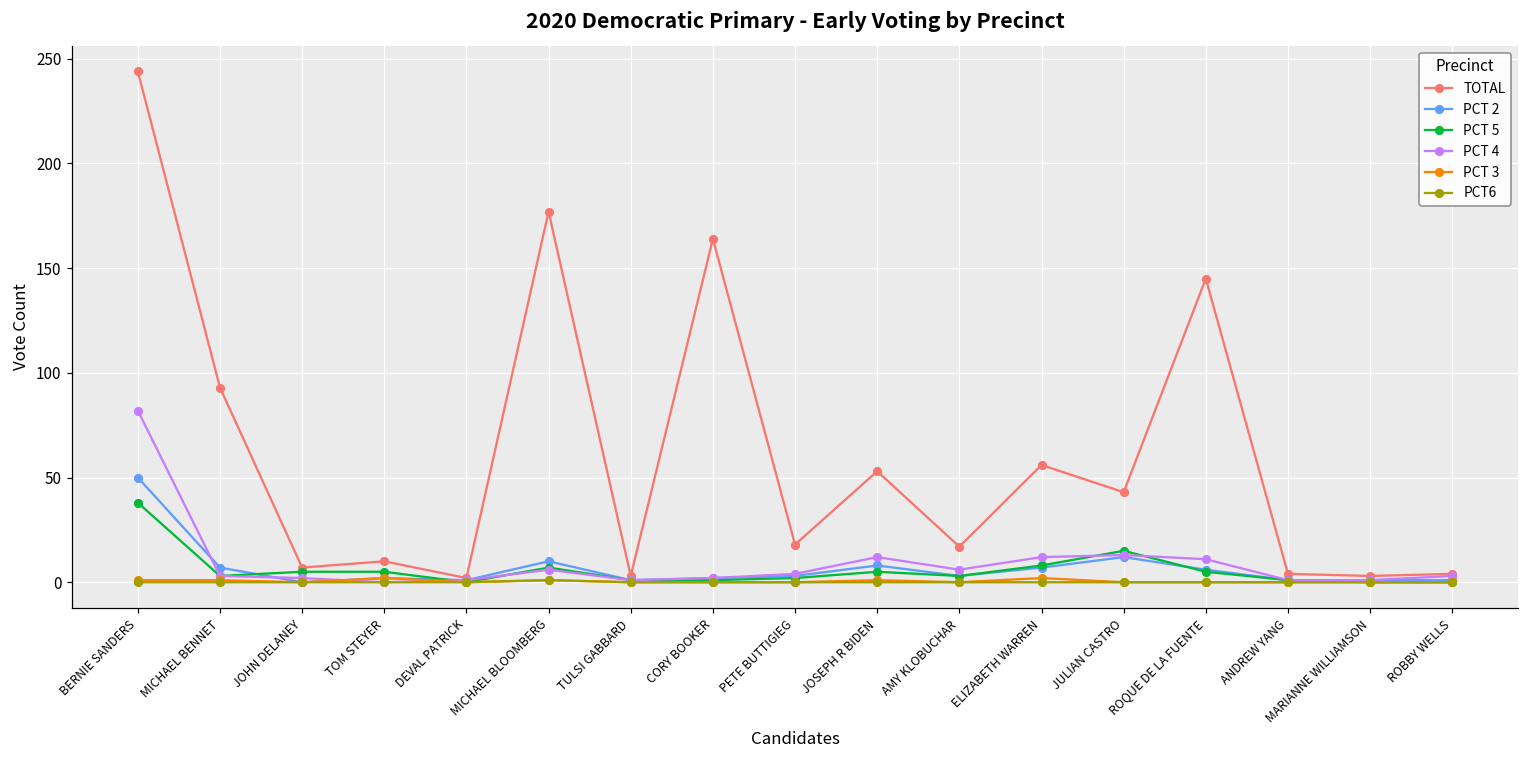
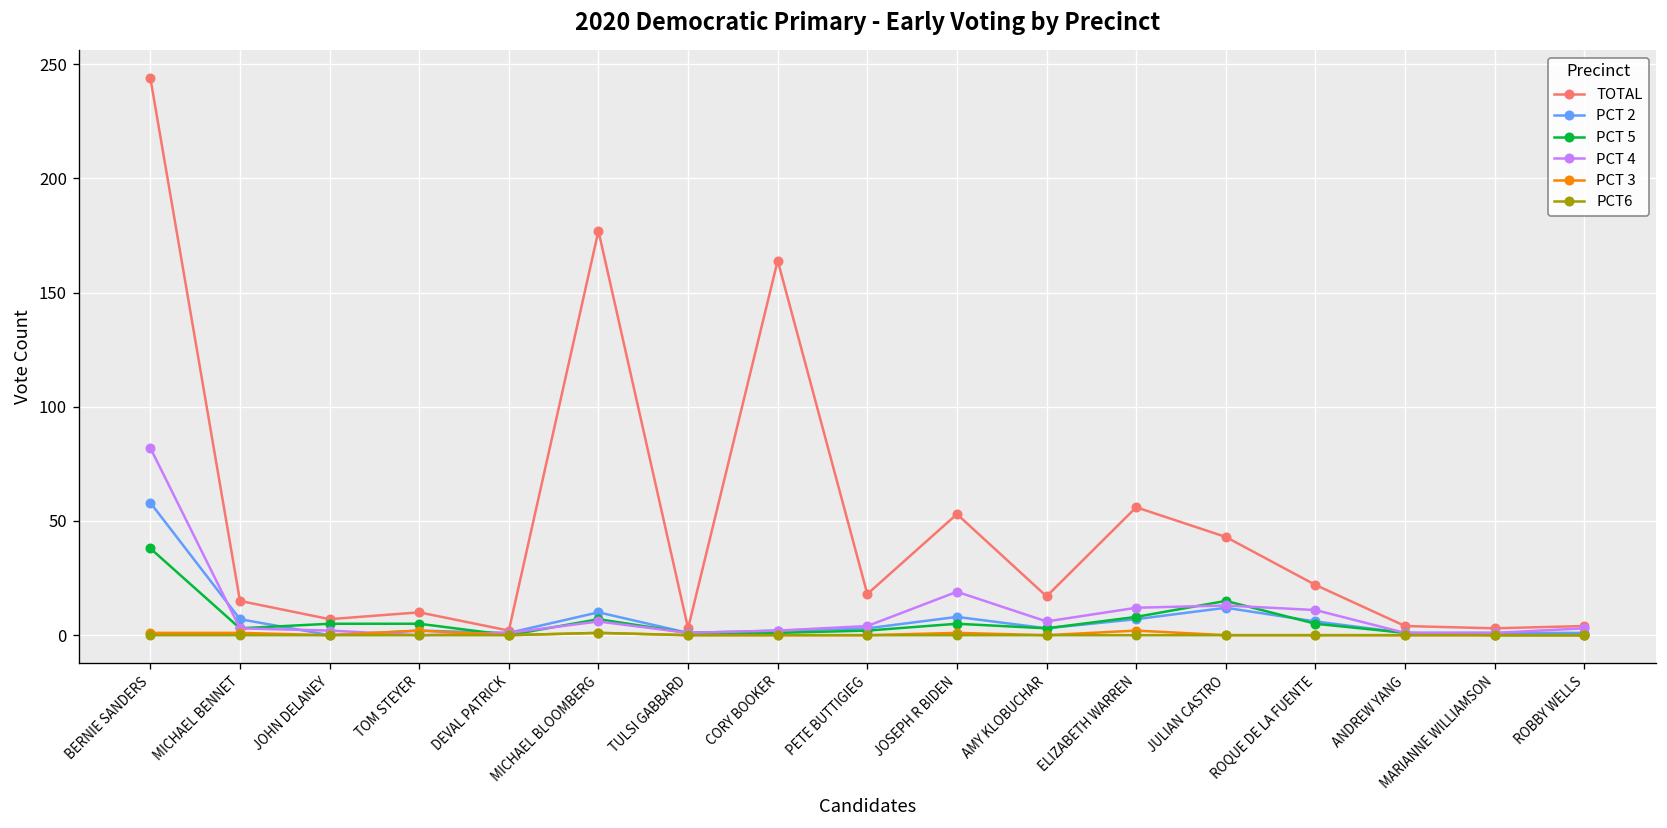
  {
    "TOTAL": {
      "BERNIE SANDERS": 244,
-     "MICHAEL BENNET": 93,
+     "MICHAEL BENNET": 15,
      "JOHN DELANEY": 7,
      "TOM STEYER": 10,
      "MICHAEL BLOOMBERG": 177,
      "TULSI GABBARD": 3,
      "CORY BOOKER": 164,
      "PETE BUTTIGIEG": 18,
      "JOSEPH R BIDEN": 53,
      "AMY KLOBUCHAR": 17,
      "ELIZABETH WARREN": 56,
      "JULIAN CASTRO": 43,
-     "ROQUE DE LA FUENTE": 145,
+     "ROQUE DE LA FUENTE": 22,
      "ANDREW YANG": 4,
      "MARIANNE WILLIAMSON": 3
    },
    "PCT 2": {
-     "BERNIE SANDERS": 50,
+     "BERNIE SANDERS": 58,
      "MICHAEL BENNET": 7,
      "MICHAEL BLOOMBERG": 10,
      "JOSEPH R BIDEN": 8
    },
    "PCT 5": {
      "BERNIE SANDERS": 38,
      "JOHN DELANEY": 5,
      "TOM STEYER": 5,
      "JOSEPH R BIDEN": 5,
      "JULIAN CASTRO": 15
    },
    "PCT 4": {
      "BERNIE SANDERS": 82,
      "JOHN DELANEY": 2,
-     "JOSEPH R BIDEN": 12,
+     "JOSEPH R BIDEN": 19,
      "AMY KLOBUCHAR": 6,
      "ELIZABETH WARREN": 12,
      "ROQUE DE LA FUENTE": 11
    },
    "PCT 3": {
      "ELIZABETH WARREN": 2
    },
    "PCT6": {
      "ELIZABETH WARREN": 0
    }
  }
